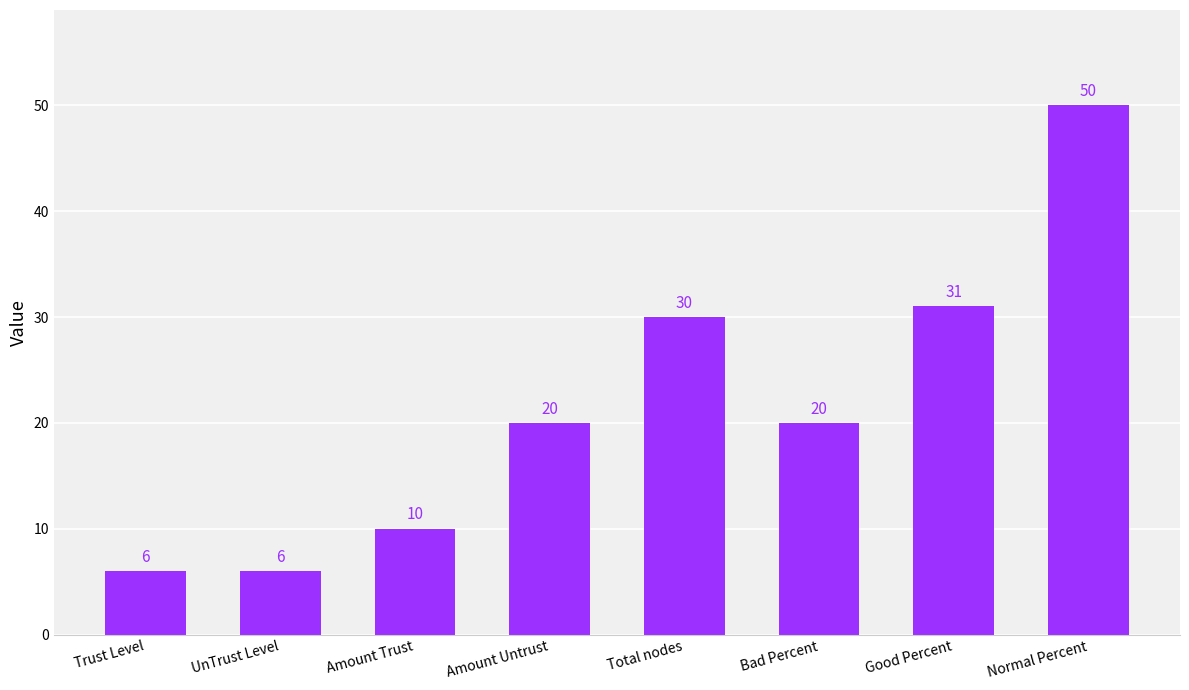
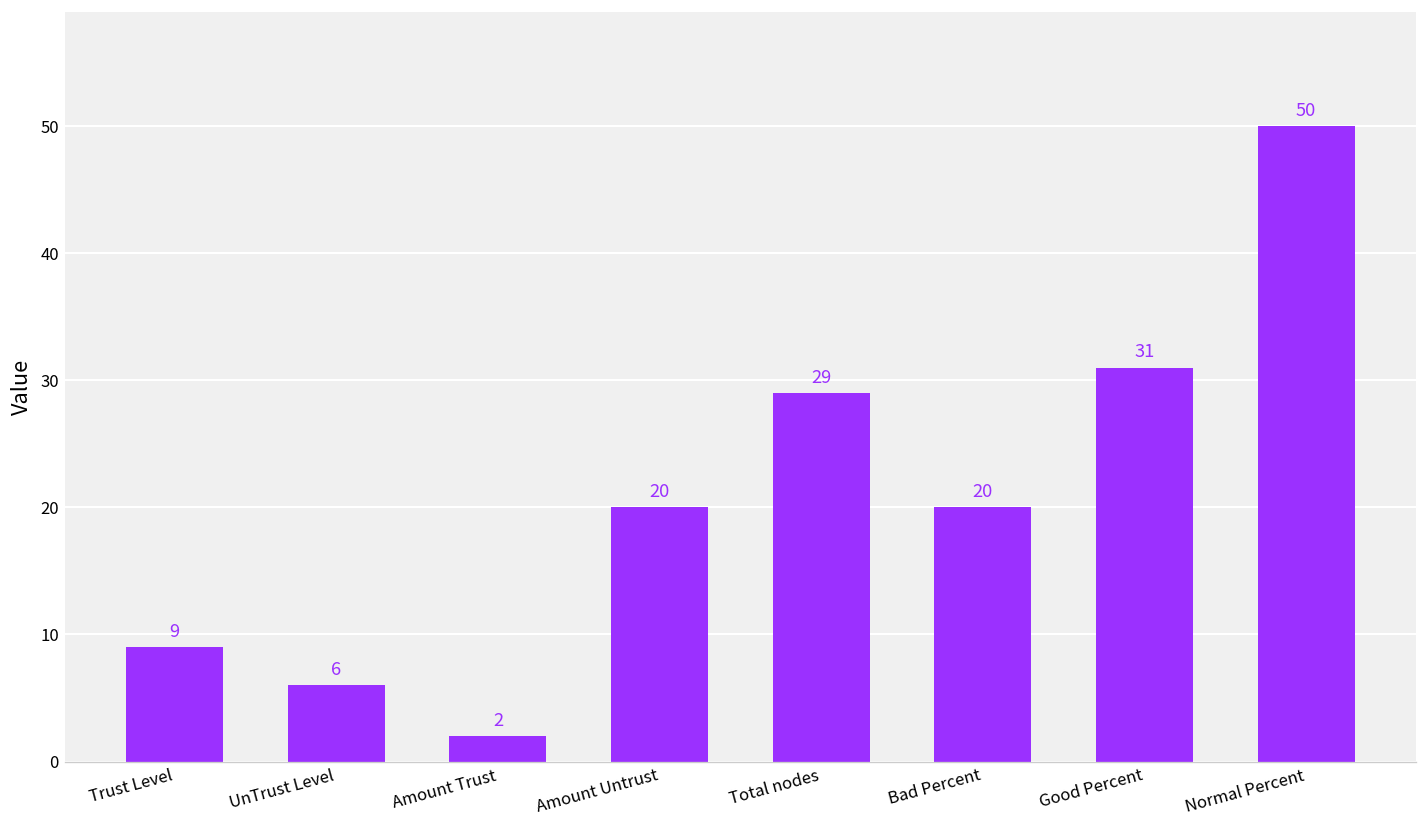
  {
-   "Trust Level": 6,
+   "Trust Level": 9,
    "UnTrust Level": 6,
-   "Amount Trust": 10,
+   "Amount Trust": 2,
    "Amount Untrust": 20,
-   "Total nodes": 30,
+   "Total nodes": 29,
    "Bad Percent": 20,
    "Good Percent": 31,
    "Normal Percent": 50
  }
